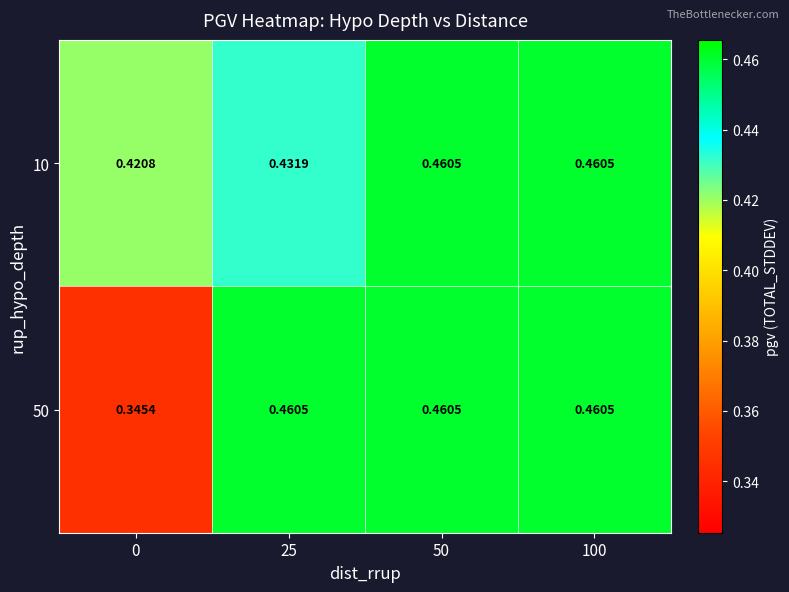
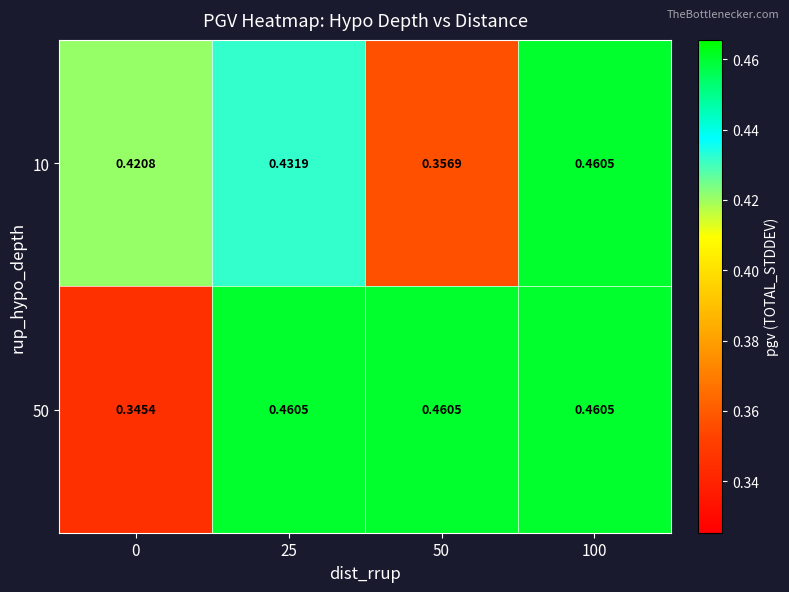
  {
    "10": {
      "0": 0.4208,
      "25": 0.4319,
-     "50": 0.4605,
+     "50": 0.3569,
      "100": 0.4605
    },
    "50": {
      "0": 0.3454,
      "25": 0.4605,
      "50": 0.4605,
      "100": 0.4605
    }
  }
